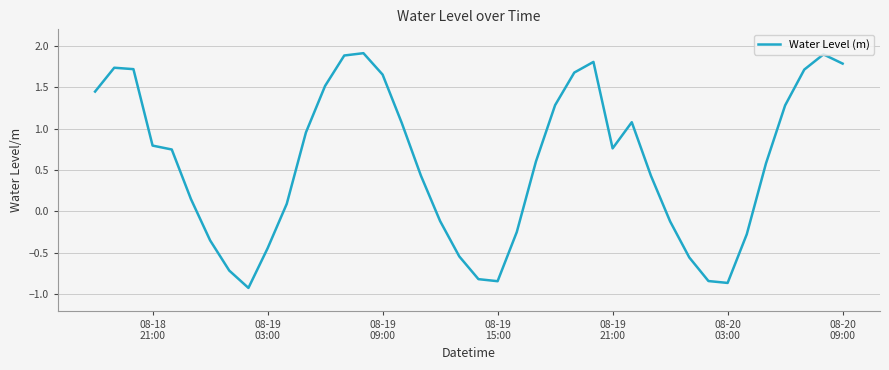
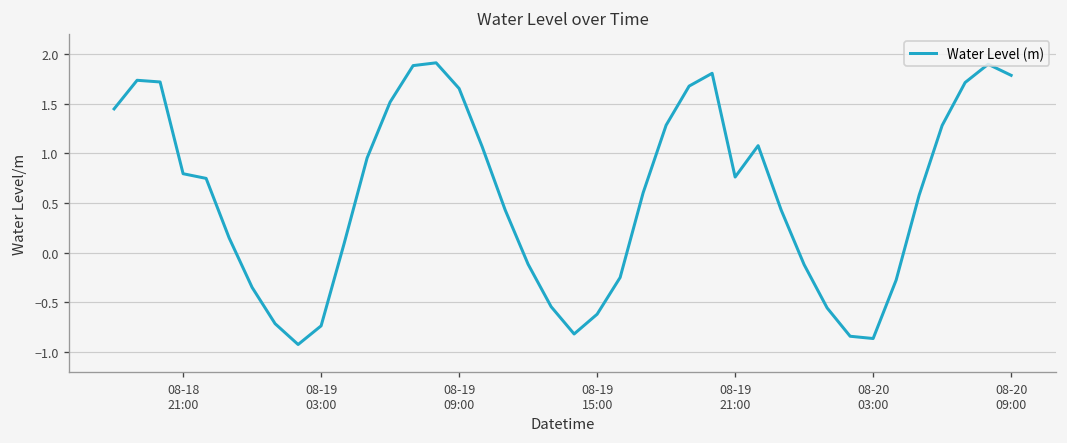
  {
    "08-18 21:00": 0.8,
-   "08-19 03:00": -0.4,
+   "08-19 03:00": -0.7,
    "08-19 09:00": 1.7,
-   "08-19 15:00": -0.8,
+   "08-19 15:00": -0.6,
    "08-19 21:00": 0.8,
    "08-20 03:00": -0.9,
    "08-20 09:00": 1.8
  }
